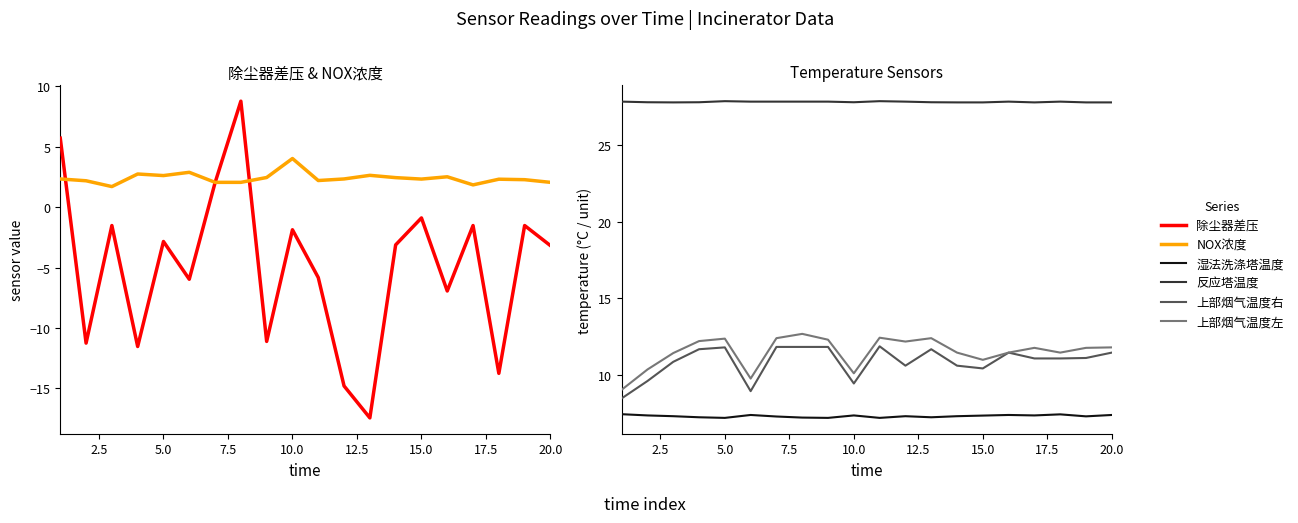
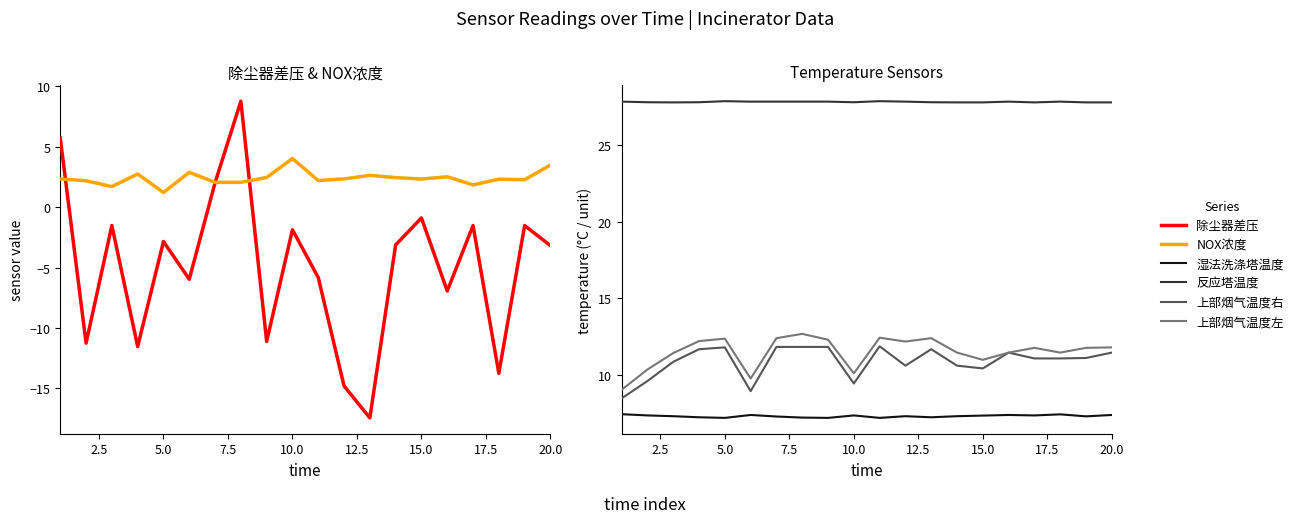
  {
    "除尘器差压 & NOX浓度": {
      "除尘器差压": {
        "5.0": -2.9,
        "10.0": -1.9,
        "15.0": -0.9,
        "20.0": -3.2
      },
      "NOX浓度": {
-       "5.0": 2.6,
+       "5.0": 1.2,
        "10.0": 4.0,
        "15.0": 2.3,
-       "20.0": 2.0
+       "20.0": 3.5
      }
    }
  }
